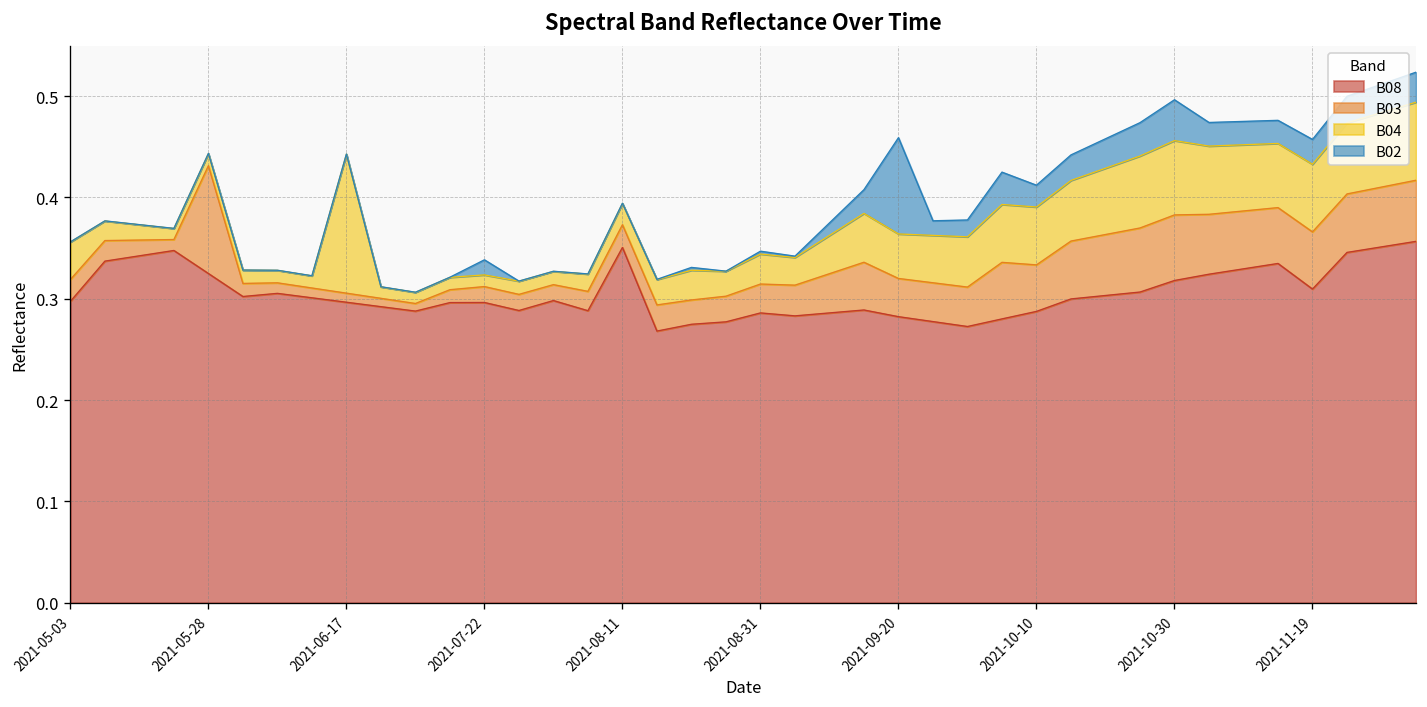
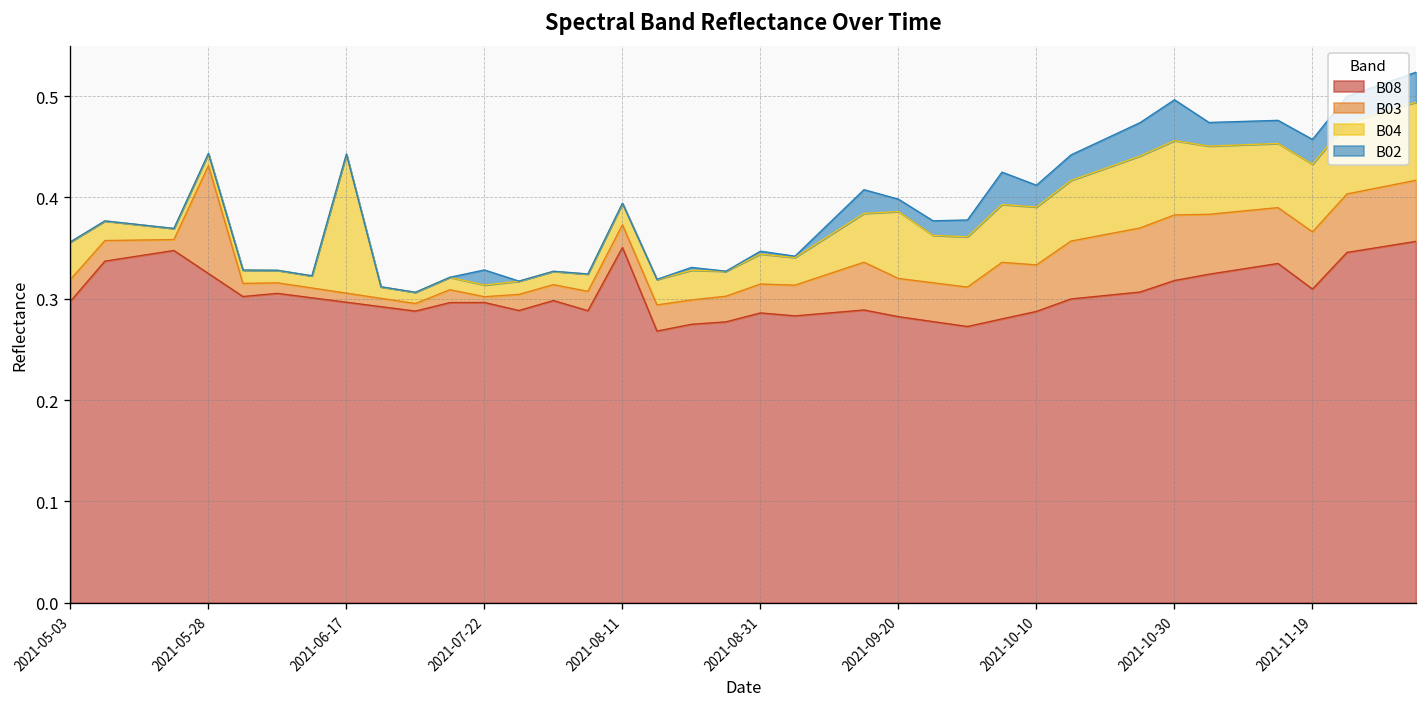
  {
    "B08": {
      "2021-05-03": 0.30,
      "2021-05-28": 0.32,
      "2021-06-17": 0.30,
      "2021-07-22": 0.30,
      "2021-08-11": 0.35,
      "2021-08-31": 0.29,
      "2021-09-20": 0.28,
      "2021-10-10": 0.29,
      "2021-10-30": 0.32,
      "2021-11-19": 0.31
    },
    "B03": {
      "2021-05-03": 0.02,
      "2021-05-28": 0.11,
      "2021-06-17": 0.01,
-     "2021-07-22": 0.02,
+     "2021-07-22": 0.01,
      "2021-08-11": 0.02,
      "2021-08-31": 0.03,
      "2021-09-20": 0.04,
      "2021-10-10": 0.05,
      "2021-10-30": 0.06,
      "2021-11-19": 0.06
    },
    "B04": {
      "2021-07-22": 0.01,
-     "2021-09-20": 0.04,
+     "2021-09-20": 0.07,
      "2021-10-10": 0.06,
      "2021-10-30": 0.07,
      "2021-11-19": 0.07
    },
    "B02": {
      "2021-07-22": 0.01,
-     "2021-09-20": 0.09,
+     "2021-09-20": 0.01,
      "2021-10-10": 0.02,
      "2021-10-30": 0.04,
      "2021-11-19": 0.02
    }
  }
